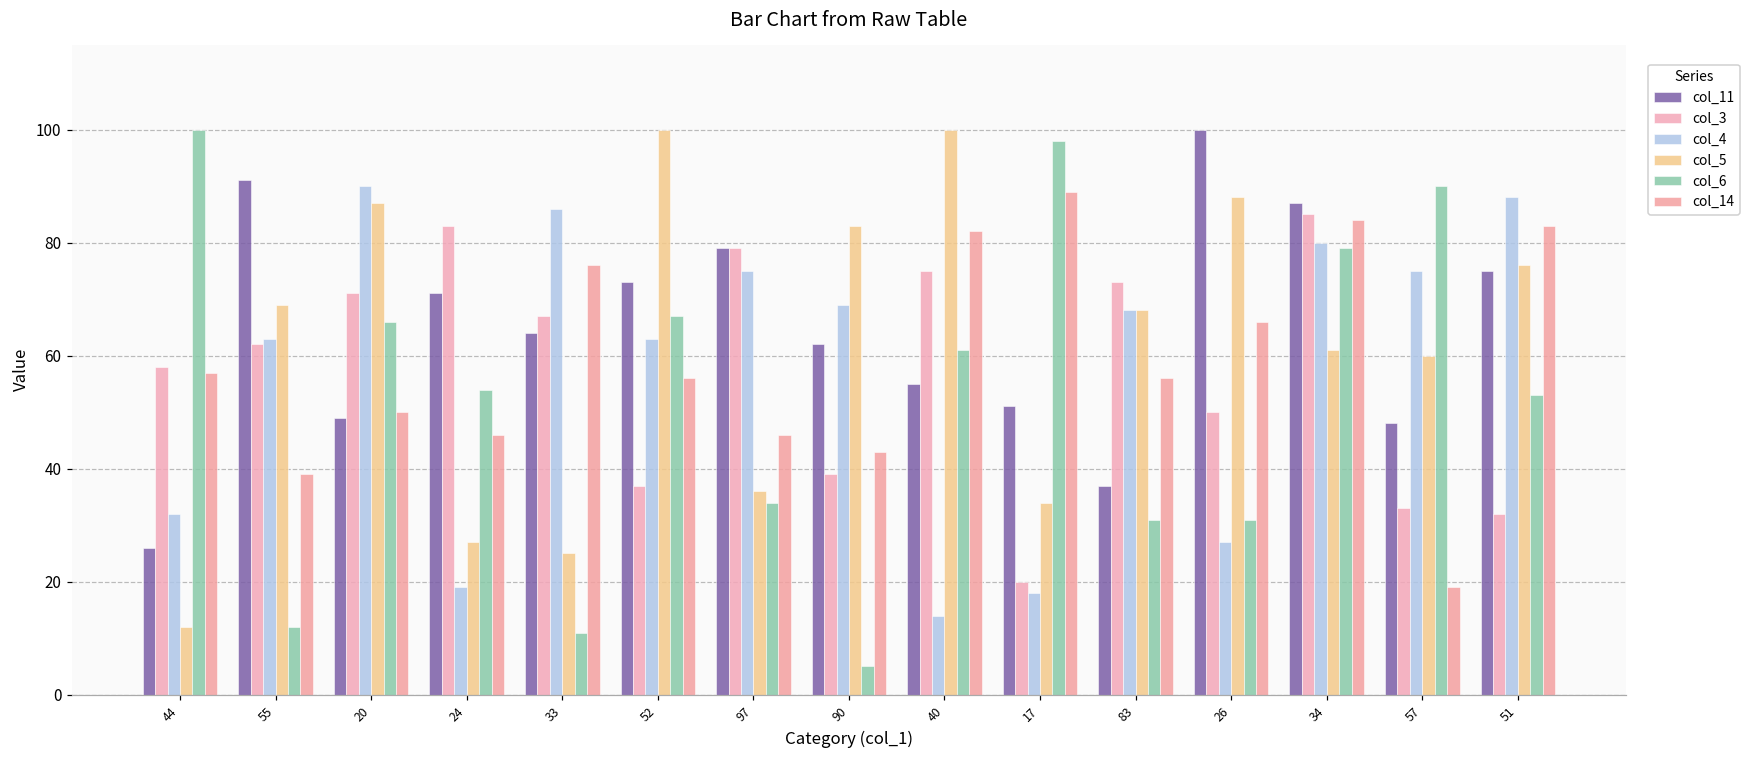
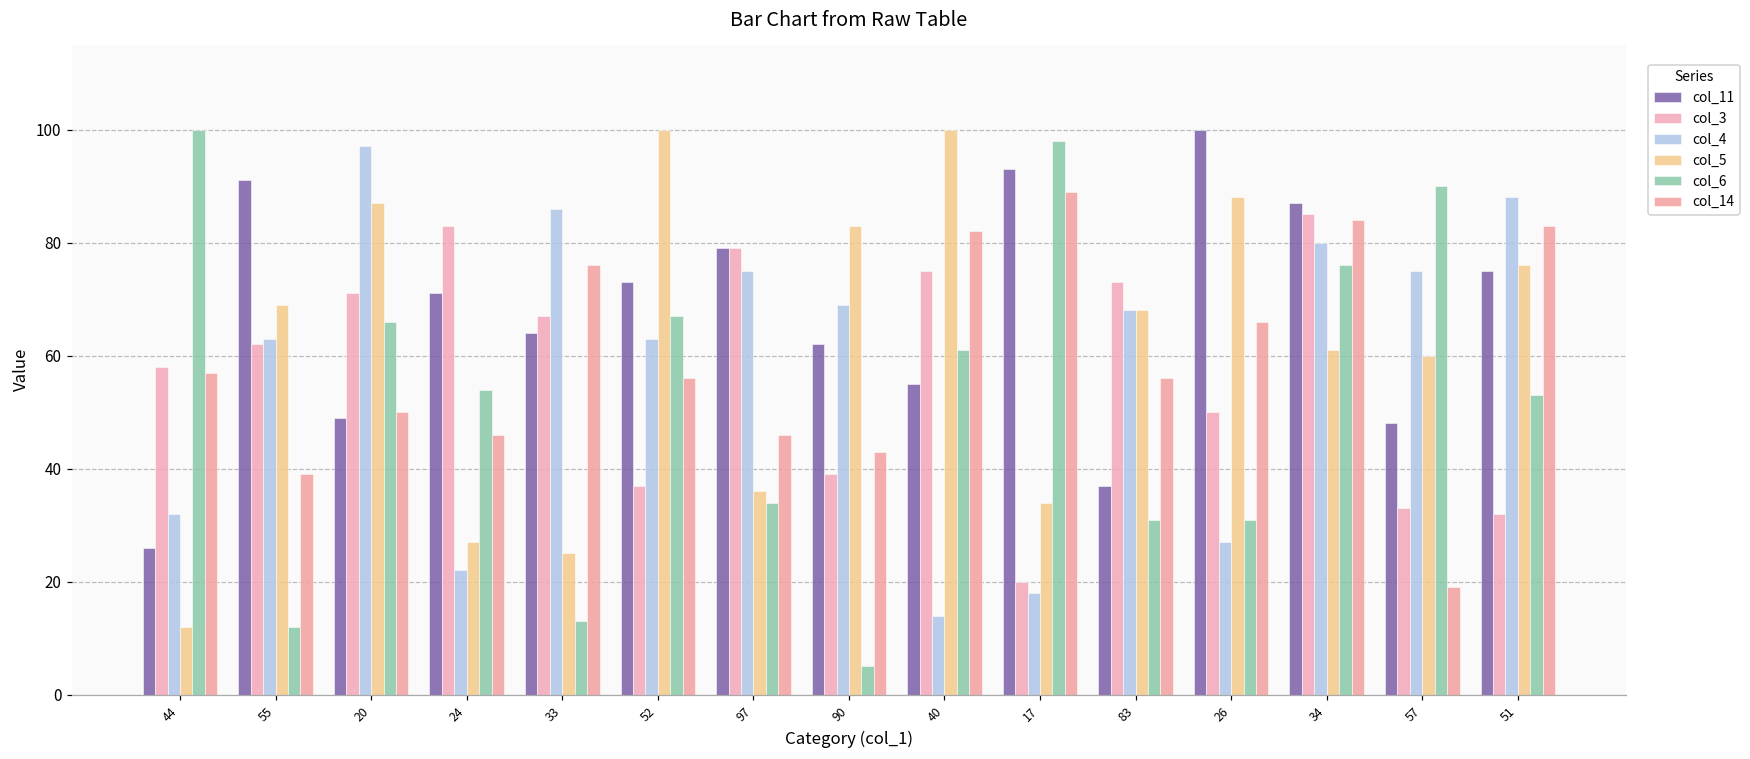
  {
    "col_11": {
      "44": 26,
      "55": 91,
      "20": 49,
      "24": 71,
      "33": 64,
      "52": 73,
      "97": 79,
      "90": 62,
      "40": 55,
-     "17": 51,
+     "17": 93,
      "83": 37,
      "26": 100,
      "34": 87,
      "57": 48,
      "51": 75
    },
    "col_4": {
      "44": 32,
      "55": 63,
-     "20": 90,
-     "24": 19,
+     "20": 97,
+     "24": 22,
      "33": 86,
      "52": 63,
      "97": 75,
      "90": 69,
      "40": 14,
      "17": 18,
      "83": 68,
      "26": 27,
      "34": 80,
      "57": 75,
      "51": 88
    },
    "col_6": {
      "44": 100,
      "55": 12,
      "20": 66,
      "24": 54,
-     "33": 11,
+     "33": 13,
      "52": 67,
      "97": 34,
      "90": 5,
      "40": 61,
      "17": 98,
      "83": 31,
      "26": 31,
-     "34": 79,
+     "34": 76,
      "57": 90,
      "51": 53
    }
  }
